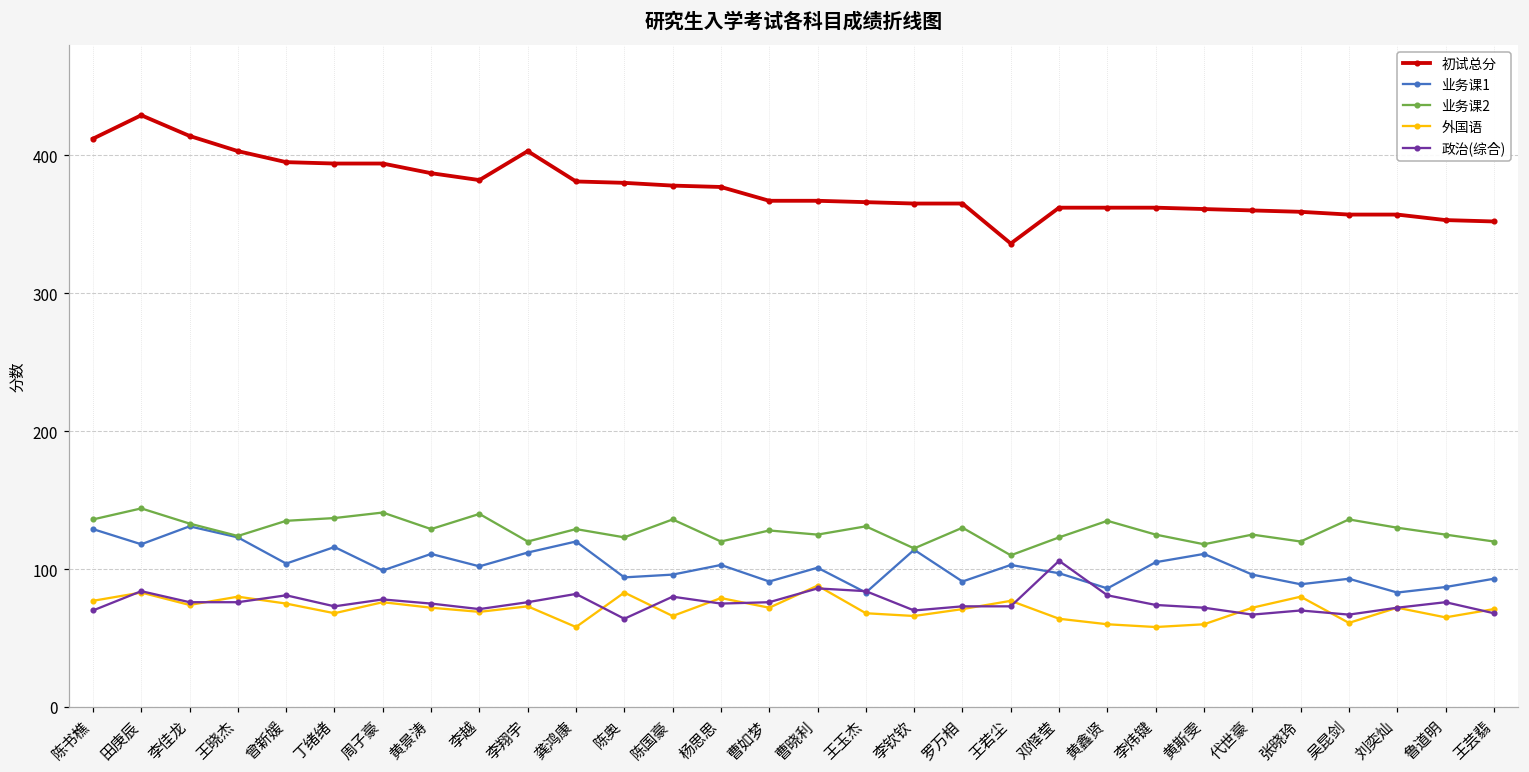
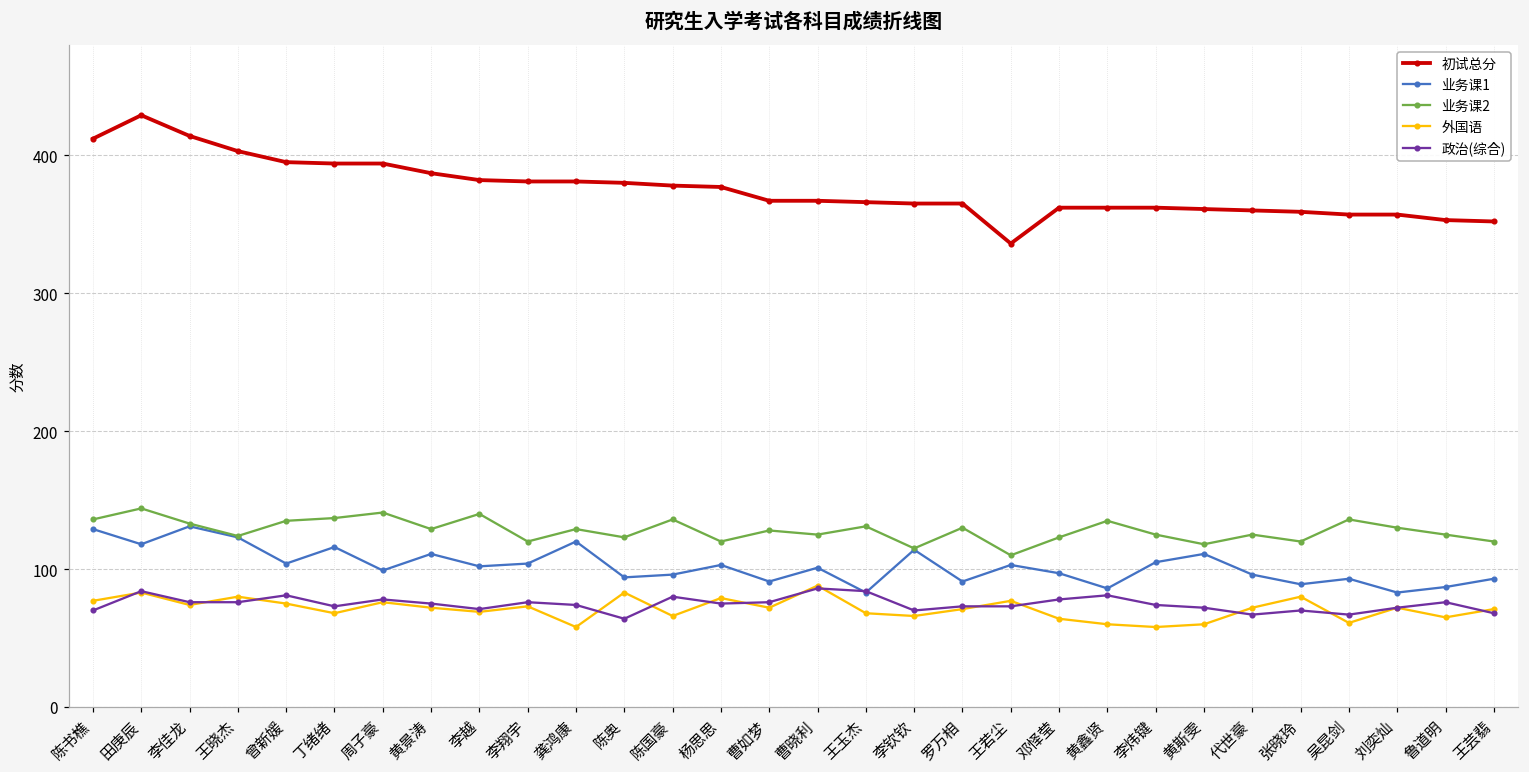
  {
    "初试总分": {
      "陈书樵": 412,
      "田庚辰": 429,
      "李佳龙": 414,
      "王晓杰": 403,
      "曾新媛": 395,
      "丁绪绪": 394,
      "周子豪": 394,
      "黄景涛": 387,
      "李越": 382,
-     "李翔宇": 403,
+     "李翔宇": 381,
      "龚鸿康": 381,
      "陈奥": 380,
      "陈国豪": 378,
      "杨思思": 377,
      "曹如梦": 367,
      "曹晓利": 367,
      "王玉杰": 366,
      "李钦钦": 365,
      "罗万相": 365,
      "王若尘": 336,
      "邓怿莹": 362,
      "黄鑫贤": 362,
      "李炜键": 362,
      "黄斯雯": 361,
      "代世豪": 360,
      "张晓玲": 359,
      "吴昆剑": 357,
      "刘奕灿": 357,
      "鲁道明": 353,
      "王芸翡": 352
    },
    "业务课1": {
      "陈书樵": 129,
      "田庚辰": 118,
      "曾新媛": 104,
      "丁绪绪": 116,
      "周子豪": 99,
      "黄景涛": 111,
      "李越": 102,
-     "李翔宇": 112,
+     "李翔宇": 104,
      "龚鸿康": 120,
      "陈奥": 94,
      "陈国豪": 96,
      "杨思思": 103,
      "曹如梦": 91,
      "曹晓利": 101,
      "罗万相": 91,
      "王若尘": 103,
      "邓怿莹": 97,
      "黄鑫贤": 86,
      "李炜键": 105,
      "黄斯雯": 111,
      "代世豪": 96,
      "张晓玲": 89,
      "吴昆剑": 93,
      "刘奕灿": 83,
      "鲁道明": 87,
      "王芸翡": 93
    },
    "业务课2": {
      "陈书樵": 136,
      "田庚辰": 144,
      "曾新媛": 135,
      "丁绪绪": 137,
      "周子豪": 141,
      "黄景涛": 129,
      "李越": 140,
      "李翔宇": 120,
      "龚鸿康": 129,
      "陈奥": 123,
      "陈国豪": 136,
      "杨思思": 120,
      "曹如梦": 128,
      "曹晓利": 125,
      "王玉杰": 131,
      "罗万相": 130,
      "王若尘": 110,
      "邓怿莹": 123,
      "黄鑫贤": 135,
      "李炜键": 125,
      "黄斯雯": 118,
      "代世豪": 125,
      "张晓玲": 120,
      "吴昆剑": 136,
      "刘奕灿": 130,
      "鲁道明": 125,
      "王芸翡": 120
    },
    "外国语": {
      "陈书樵": 77,
      "王晓杰": 80,
      "曾新媛": 75,
      "丁绪绪": 68,
      "黄景涛": 72,
      "李翔宇": 73,
      "龚鸿康": 58,
      "陈奥": 83,
      "陈国豪": 66,
      "杨思思": 79,
      "曹如梦": 72,
      "王玉杰": 68,
      "李钦钦": 66,
      "王若尘": 77,
      "邓怿莹": 64,
      "黄鑫贤": 60,
      "李炜键": 58,
      "黄斯雯": 60,
      "代世豪": 72,
      "张晓玲": 80,
      "吴昆剑": 61,
      "鲁道明": 65,
      "王芸翡": 71
    },
    "政治(综合)": {
      "陈书樵": 70,
      "王晓杰": 76,
      "曾新媛": 81,
      "丁绪绪": 73,
      "黄景涛": 75,
      "李翔宇": 76,
-     "龚鸿康": 82,
+     "龚鸿康": 74,
      "陈奥": 64,
      "陈国豪": 80,
      "杨思思": 75,
      "曹如梦": 76,
      "李钦钦": 70,
      "王若尘": 73,
-     "邓怿莹": 106,
+     "邓怿莹": 78,
      "黄鑫贤": 81,
      "李炜键": 74,
      "黄斯雯": 72,
      "代世豪": 67,
      "张晓玲": 70,
      "吴昆剑": 67,
      "鲁道明": 76,
      "王芸翡": 68
    }
  }
